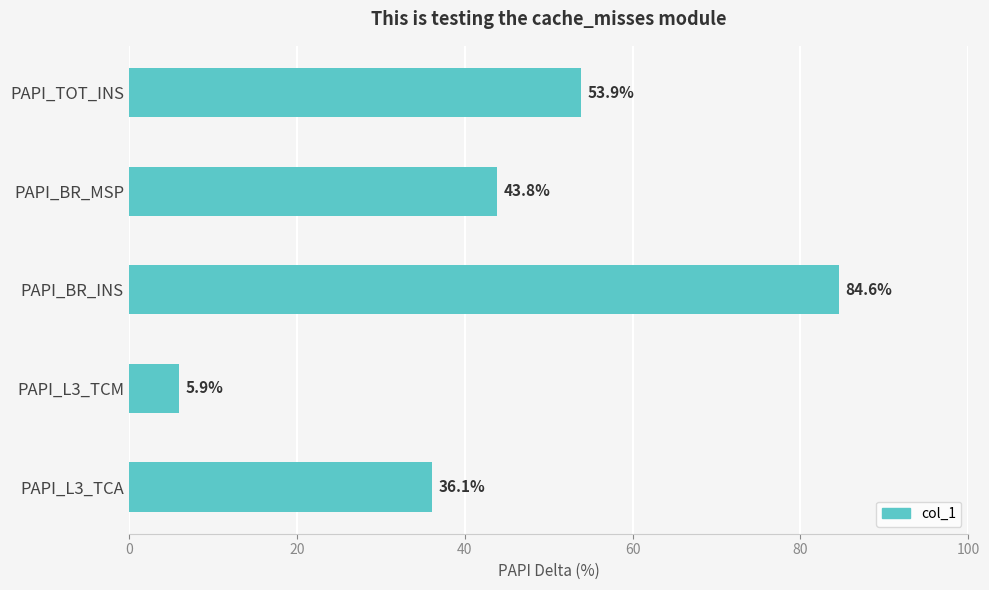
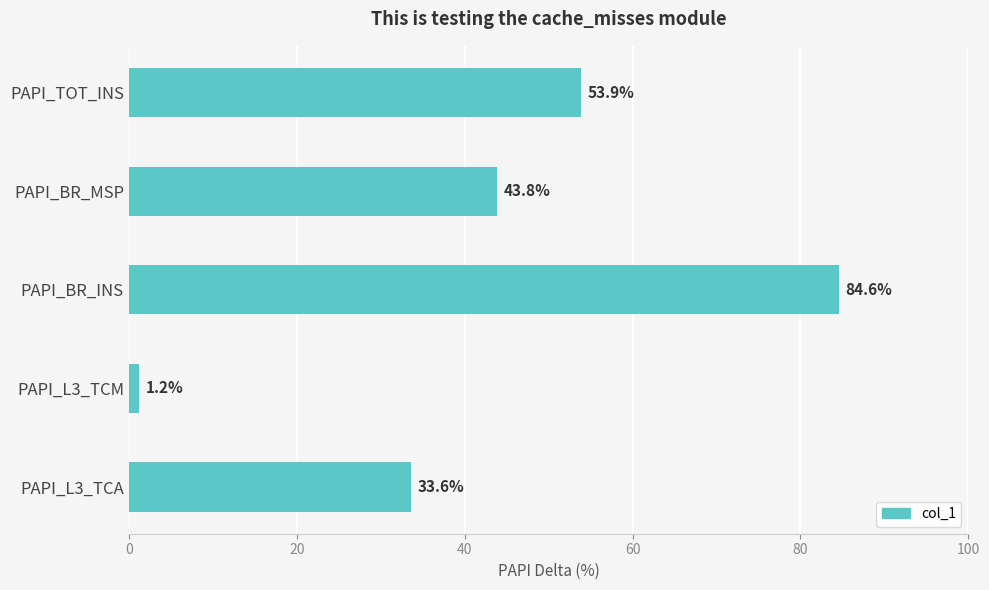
  {
    "PAPI_TOT_INS": "53.9%",
    "PAPI_BR_MSP": "43.8%",
    "PAPI_BR_INS": "84.6%",
-   "PAPI_L3_TCM": "5.9%",
-   "PAPI_L3_TCA": "36.1%"
+   "PAPI_L3_TCM": "1.2%",
+   "PAPI_L3_TCA": "33.6%"
  }
